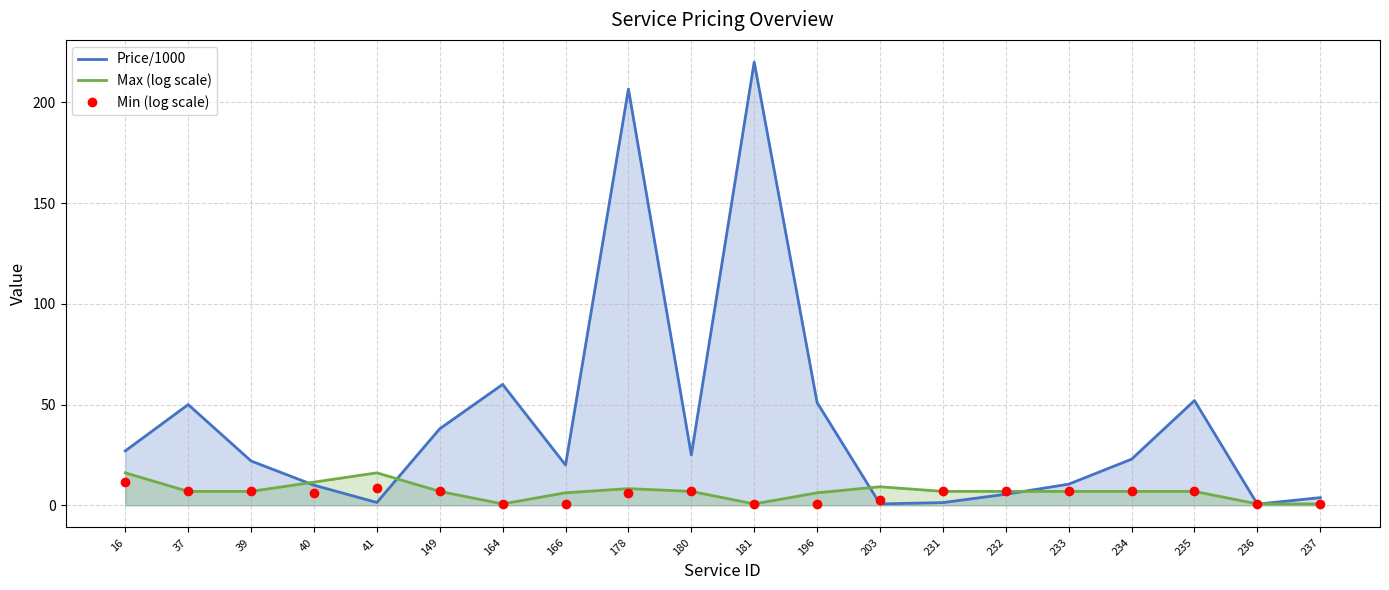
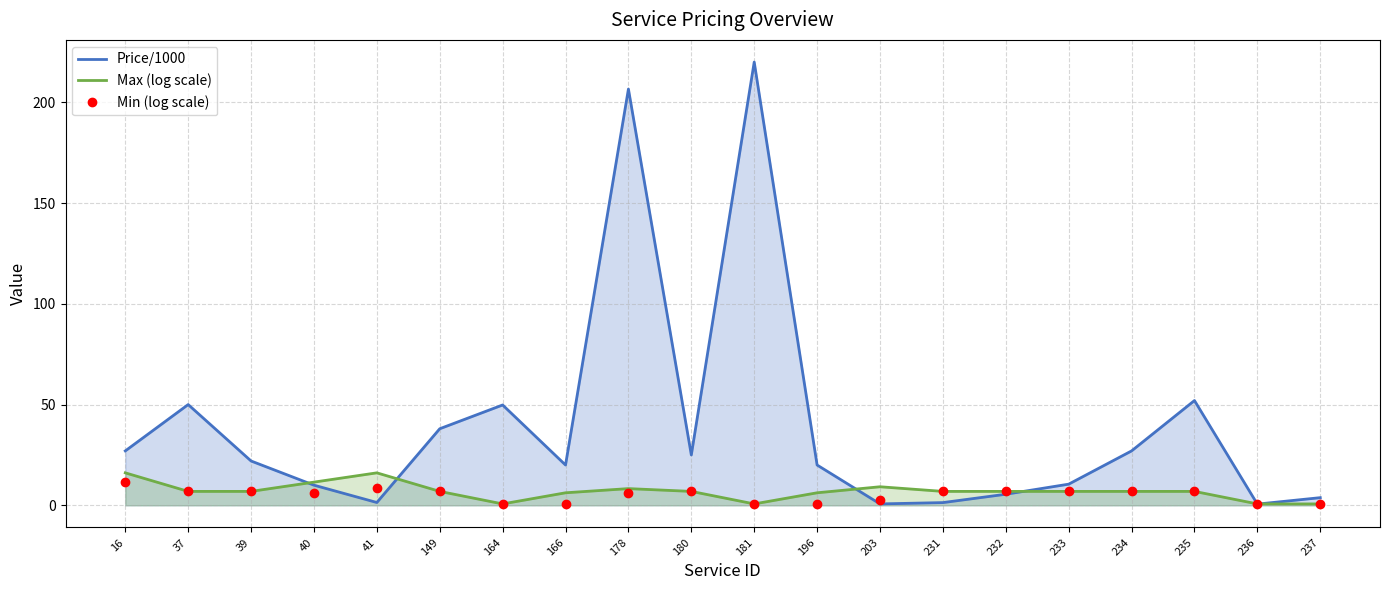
  {
    "Price/1000": {
      "16": 27,
      "37": 50,
      "39": 22,
      "40": 10,
      "41": 1,
      "149": 38,
-     "164": 60,
+     "164": 50,
      "166": 20,
      "178": 207,
      "180": 25,
      "181": 220,
-     "196": 51,
+     "196": 20,
      "203": 1,
      "231": 1,
      "232": 6,
      "233": 11,
-     "234": 23,
+     "234": 27,
      "235": 52,
      "237": 4
    },
    "Max (log scale)": {
      "16": 16,
      "40": 12,
      "41": 16,
      "166": 6,
      "178": 8,
      "196": 6,
      "203": 9
    },
    "Min (log scale)": {
      "16": 12,
      "40": 6,
      "41": 9,
      "166": 1,
      "178": 6,
      "196": 1,
      "203": 2
    }
  }
